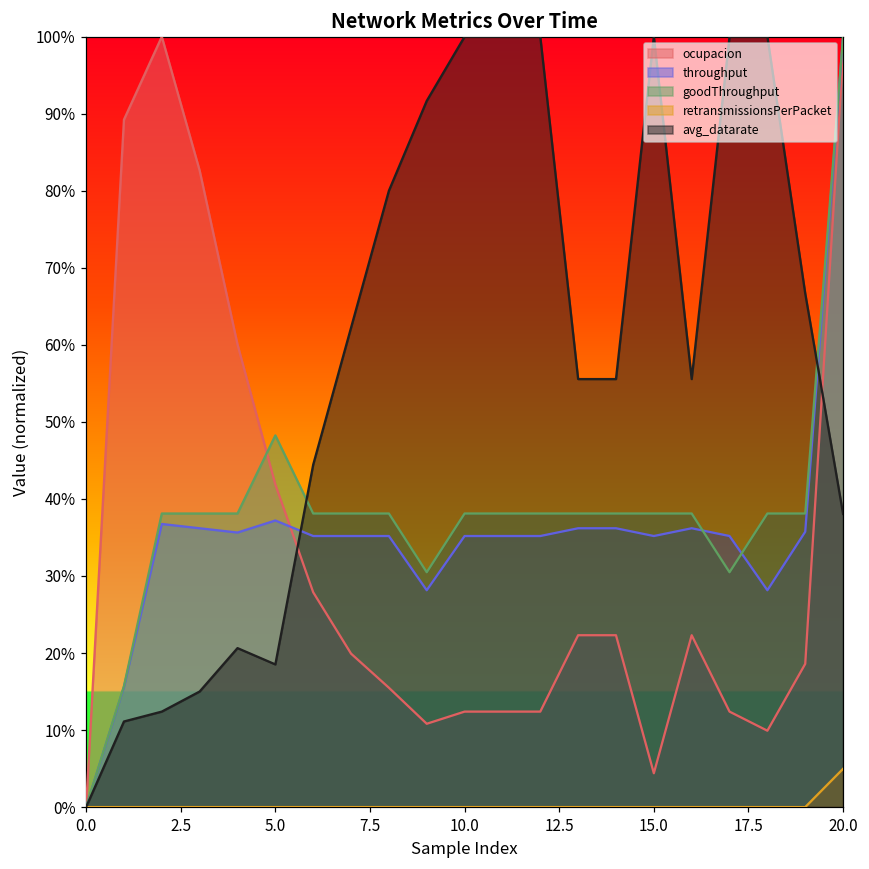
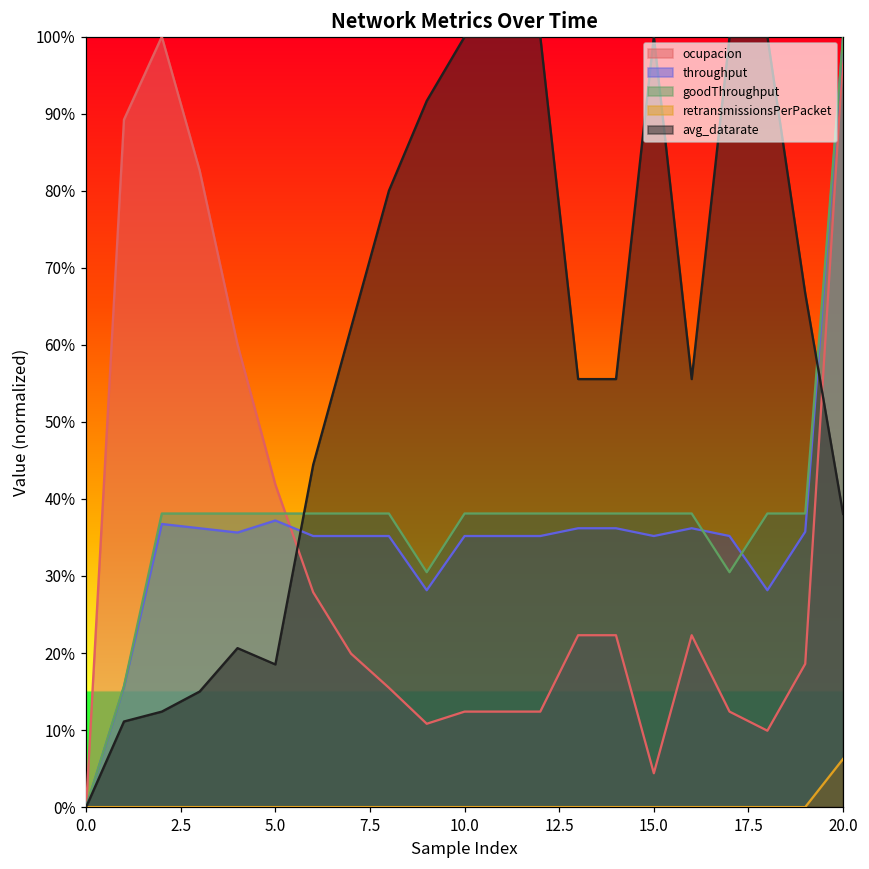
  {
    "ocupacion": {
      "5.0": "42%",
      "10.0": "12%",
      "15.0": "4%",
      "20.0": "98%"
    },
    "throughput": {
      "5.0": "37%",
      "10.0": "35%",
      "15.0": "35%"
    },
    "goodThroughput": {
-     "5.0": "48%",
+     "5.0": "38%",
      "10.0": "38%",
      "15.0": "38%"
    },
    "retransmissionsPerPacket": {
      "5.0": "0%",
      "10.0": "0%",
      "15.0": "0%",
-     "20.0": "5%"
+     "20.0": "6%"
    },
    "avg_datarate": {
      "5.0": "19%",
      "10.0": "100%",
      "15.0": "100%",
      "20.0": "38%"
    }
  }
